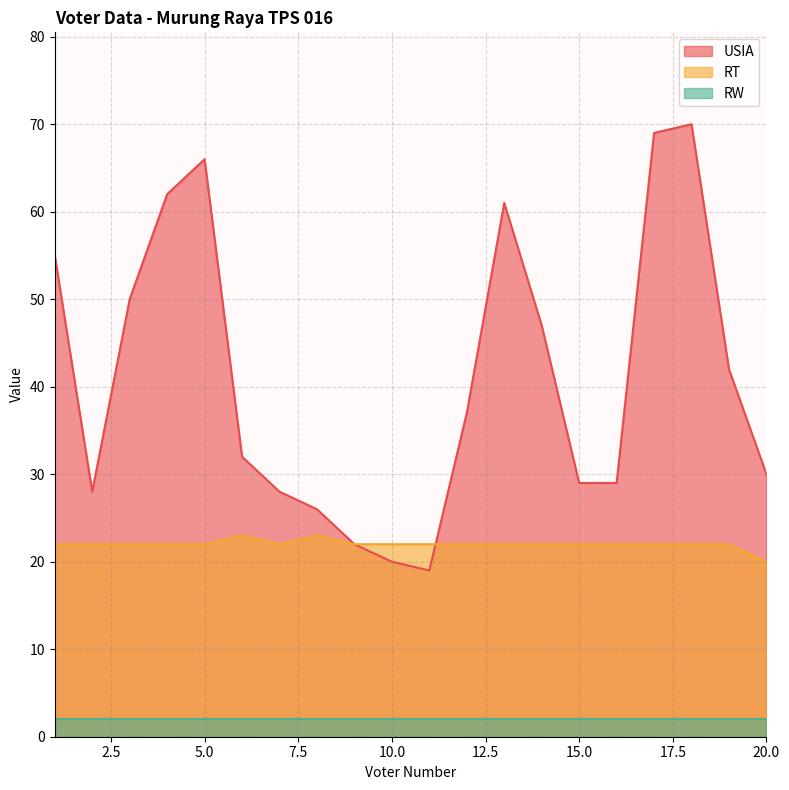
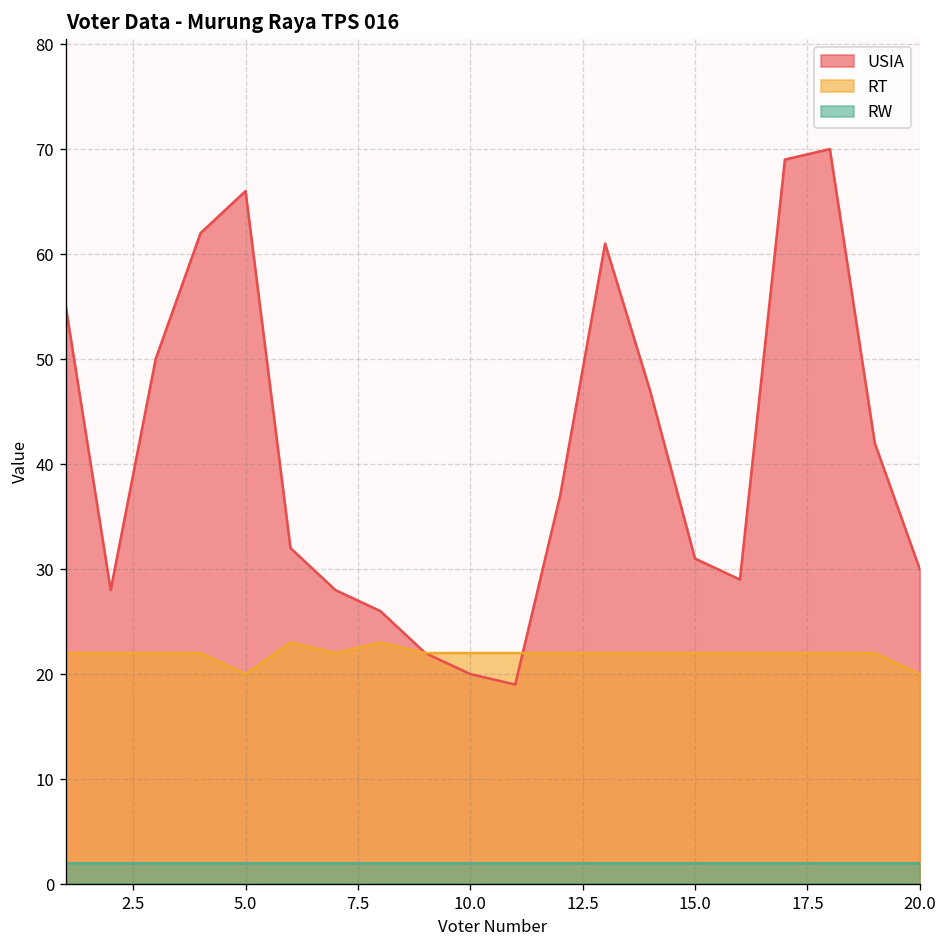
  {
    "USIA": {
      "5.0": 66,
      "10.0": 20,
-     "15.0": 29,
+     "15.0": 31,
      "20.0": 30
    },
    "RT": {
-     "5.0": 22,
+     "5.0": 20,
      "10.0": 22,
      "15.0": 22,
      "20.0": 20
    },
    "RW": {
      "5.0": 2,
      "10.0": 2,
      "15.0": 2,
      "20.0": 2
    }
  }
